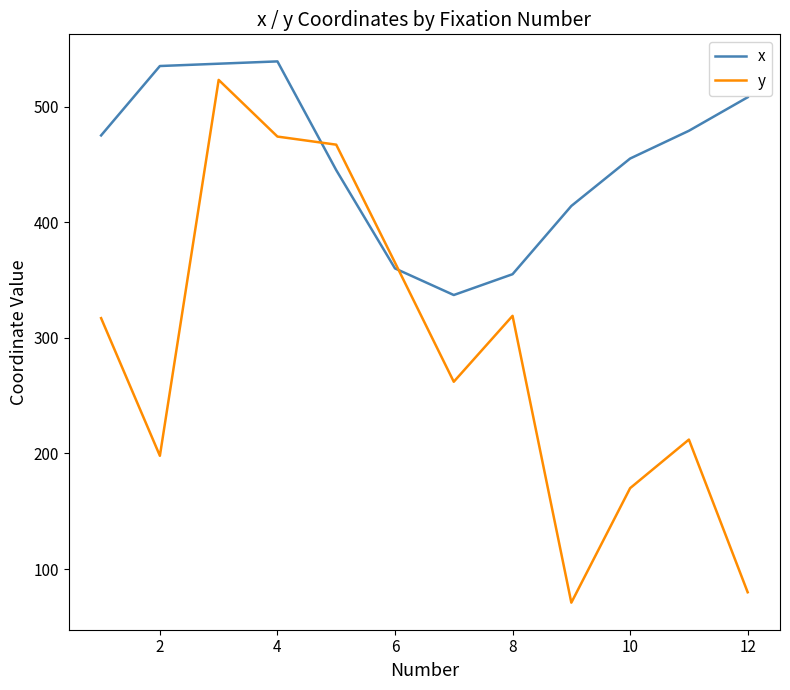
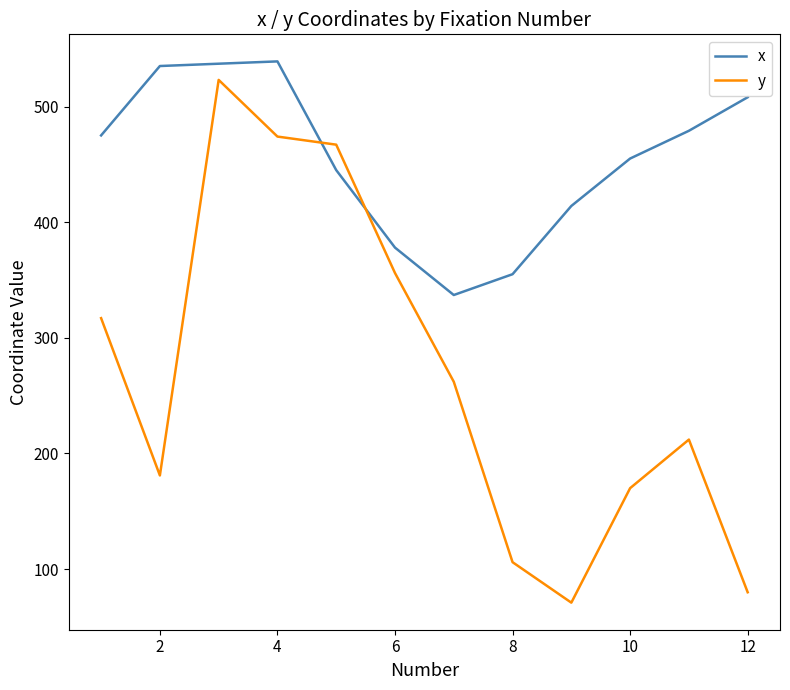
  {
    "x": {
      "2": 535,
      "4": 539,
-     "6": 360,
+     "6": 378,
      "8": 355,
      "10": 455,
      "12": 508
    },
    "y": {
-     "2": 198,
+     "2": 181,
      "4": 474,
-     "6": 365,
-     "8": 319,
+     "6": 356,
+     "8": 106,
      "10": 170,
      "12": 80
    }
  }
